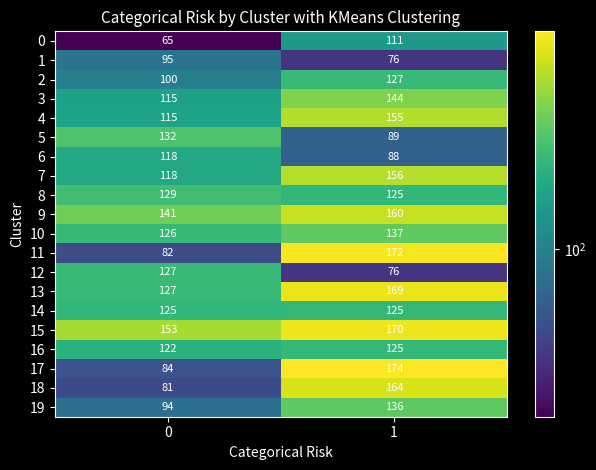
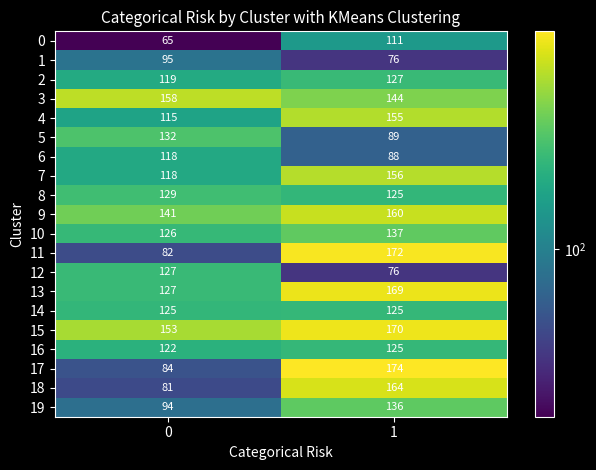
  {
    "0": {
      "0": 65,
      "1": 111
    },
    "1": {
      "0": 95,
      "1": 76
    },
    "2": {
-     "0": 100,
+     "0": 119,
      "1": 127
    },
    "3": {
-     "0": 115,
+     "0": 158,
      "1": 144
    },
    "4": {
      "0": 115,
      "1": 155
    },
    "5": {
      "0": 132,
      "1": 89
    },
    "6": {
      "0": 118,
      "1": 88
    },
    "7": {
      "0": 118,
      "1": 156
    },
    "8": {
      "0": 129,
      "1": 125
    },
    "9": {
      "0": 141,
      "1": 160
    },
    "10": {
      "0": 126,
      "1": 137
    },
    "11": {
      "0": 82,
      "1": 172
    },
    "12": {
      "0": 127,
      "1": 76
    },
    "13": {
      "0": 127,
      "1": 169
    },
    "14": {
      "0": 125,
      "1": 125
    },
    "15": {
      "0": 153,
      "1": 170
    },
    "16": {
      "0": 122,
      "1": 125
    },
    "17": {
      "0": 84,
      "1": 174
    },
    "18": {
      "0": 81,
      "1": 164
    },
    "19": {
      "0": 94,
      "1": 136
    }
  }
